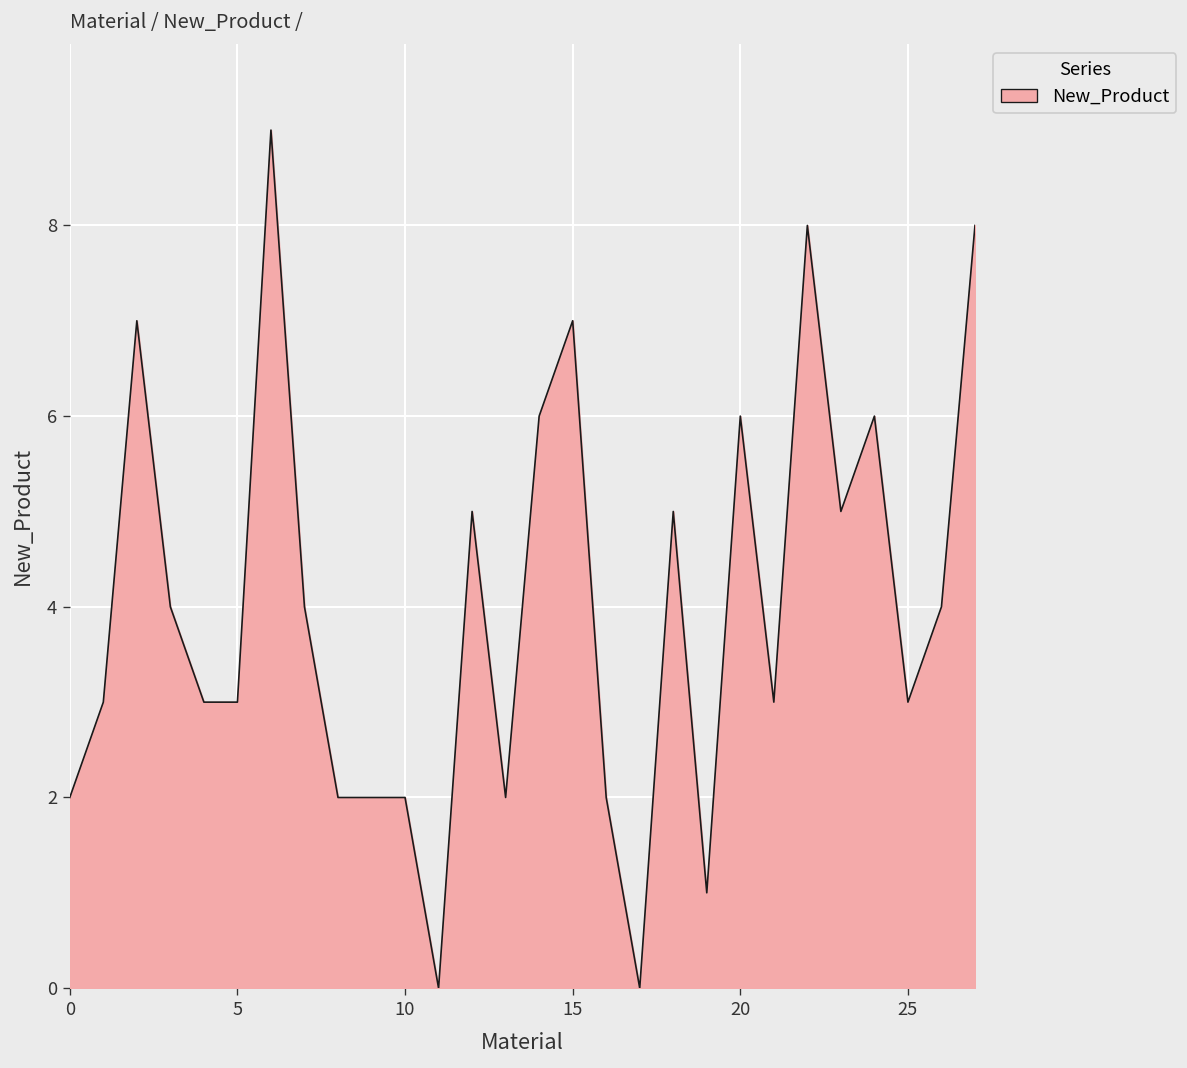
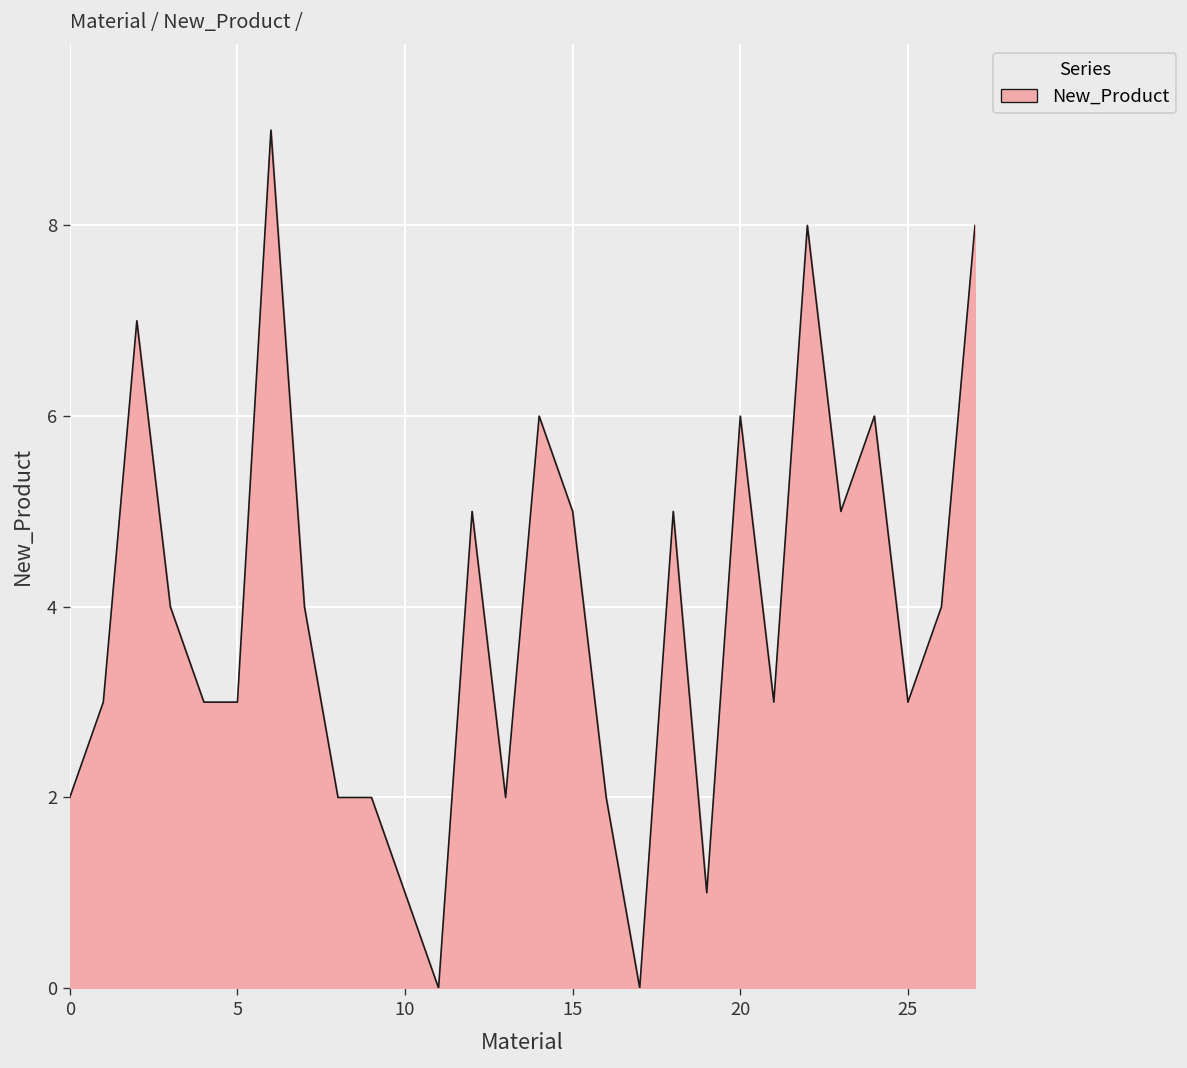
  {
    "0": 2,
    "5": 3,
-   "10": 2,
-   "15": 7,
+   "10": 1,
+   "15": 5,
    "20": 6,
    "25": 3
  }
